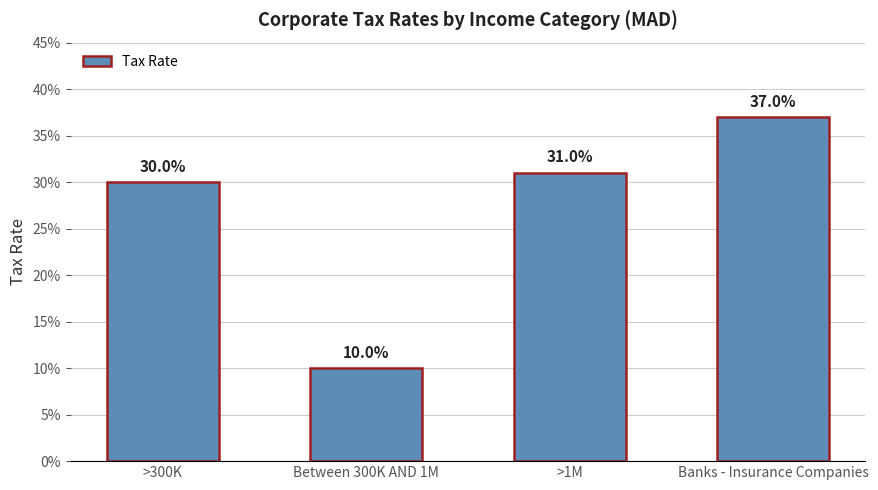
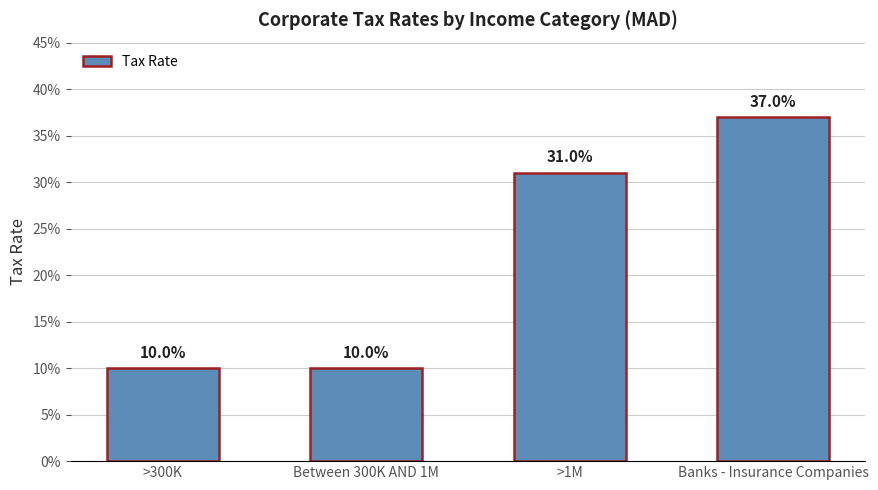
  {
-   ">300K": "30.0%",
+   ">300K": "10.0%",
    "Between 300K AND 1M": "10.0%",
    ">1M": "31.0%",
    "Banks - Insurance Companies": "37.0%"
  }
